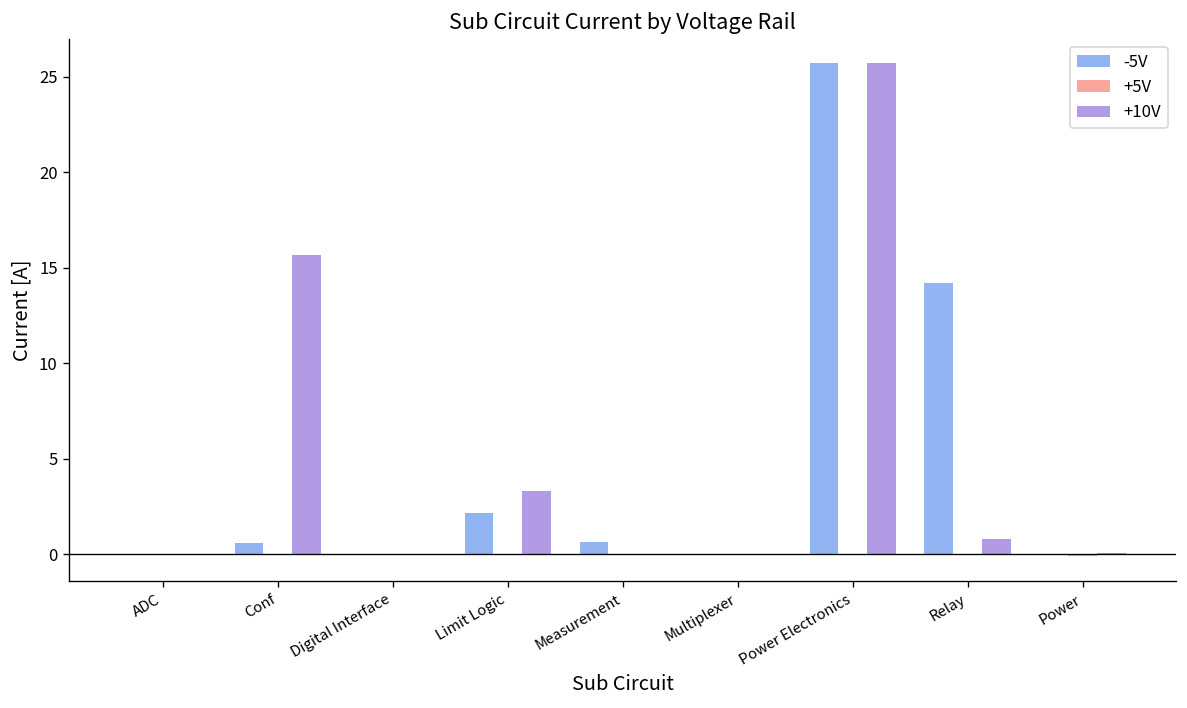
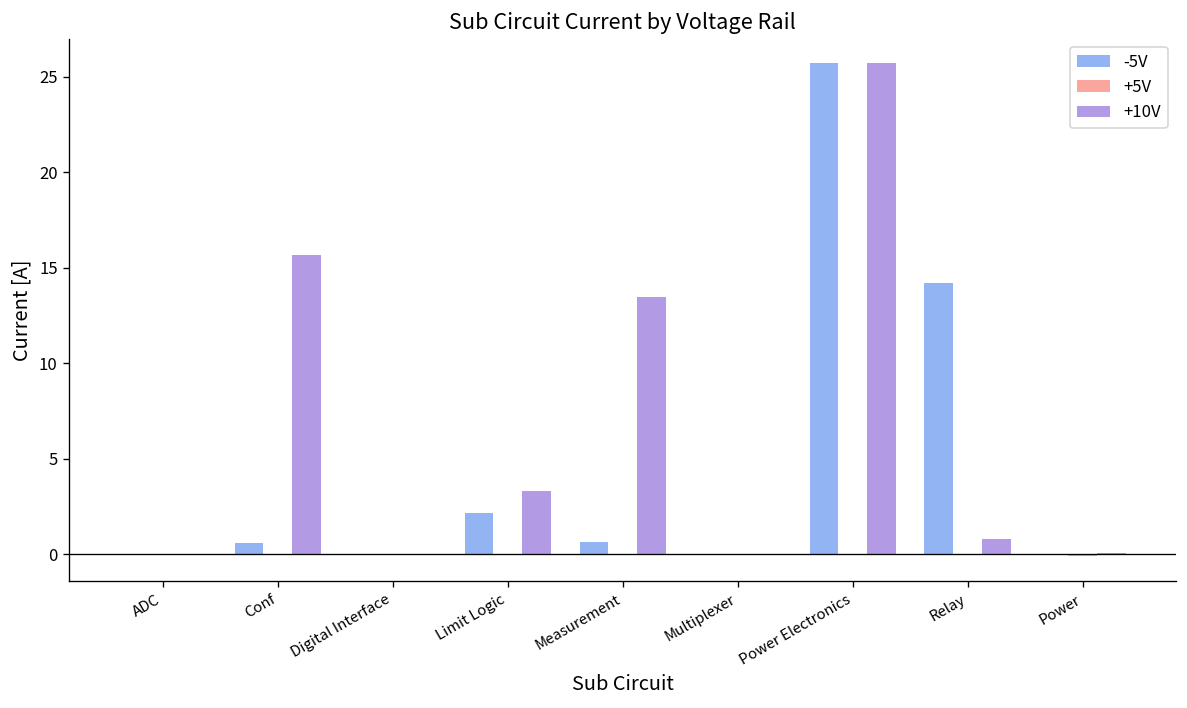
  {
    "-5V": {
      "ADC": 0.0,
      "Conf": 0.6,
      "Digital Interface": 0.0,
      "Limit Logic": 2.2,
      "Measurement": 0.6,
      "Power Electronics": 25.7,
      "Relay": 14.2,
      "Power": 0.0
    },
    "+5V": {
      "Limit Logic": 0.0,
      "Measurement": 0.0,
      "Multiplexer": 0.0,
      "Power Electronics": 0.0,
      "Relay": 0.0
    },
    "+10V": {
      "ADC": 0.0,
      "Conf": 15.7,
      "Digital Interface": 0.0,
      "Limit Logic": 3.3,
-     "Measurement": 0.0,
+     "Measurement": 13.5,
      "Power Electronics": 25.7,
      "Relay": 0.8
    }
  }
